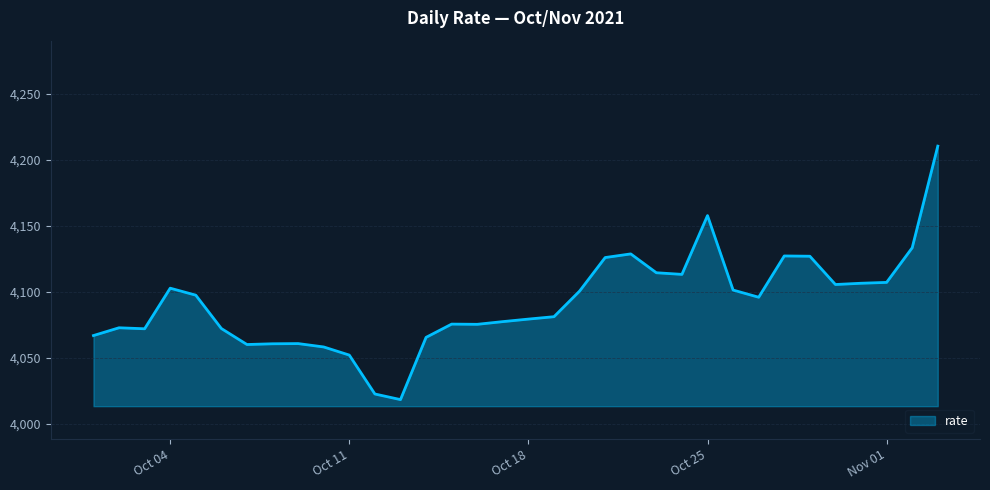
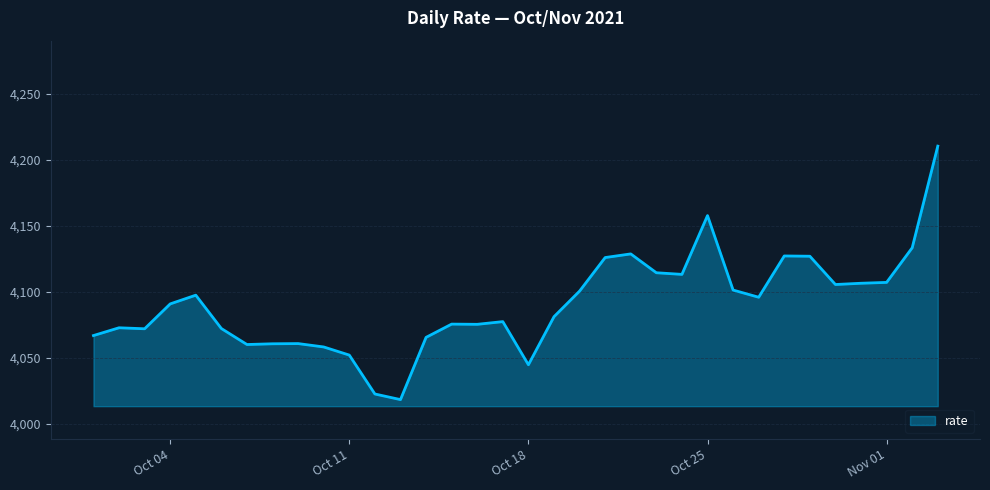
  {
-   "Oct 04": "4,103",
+   "Oct 04": "4,091",
    "Oct 11": "4,052",
-   "Oct 18": "4,079",
+   "Oct 18": "4,045",
    "Oct 25": "4,158",
    "Nov 01": "4,107"
  }
